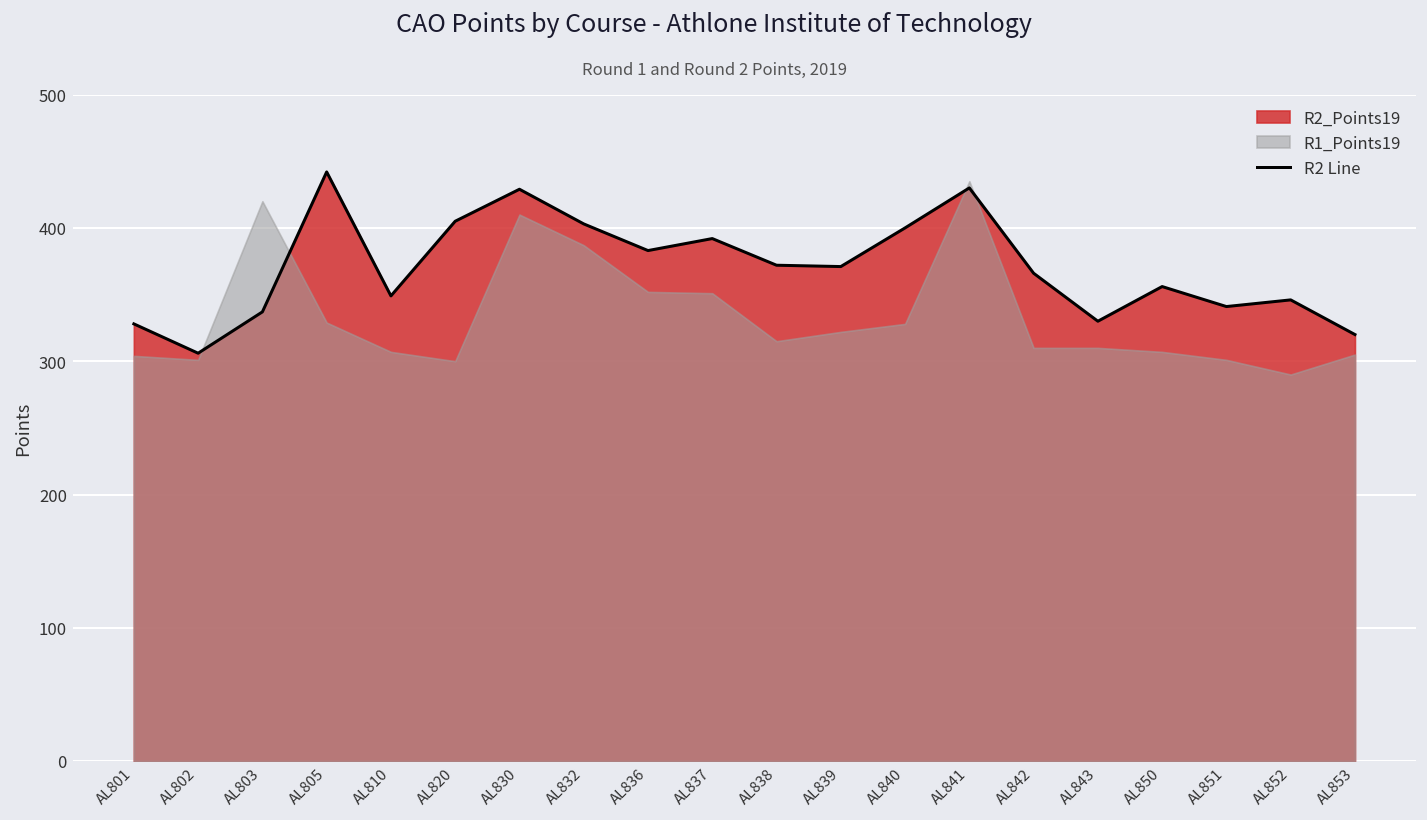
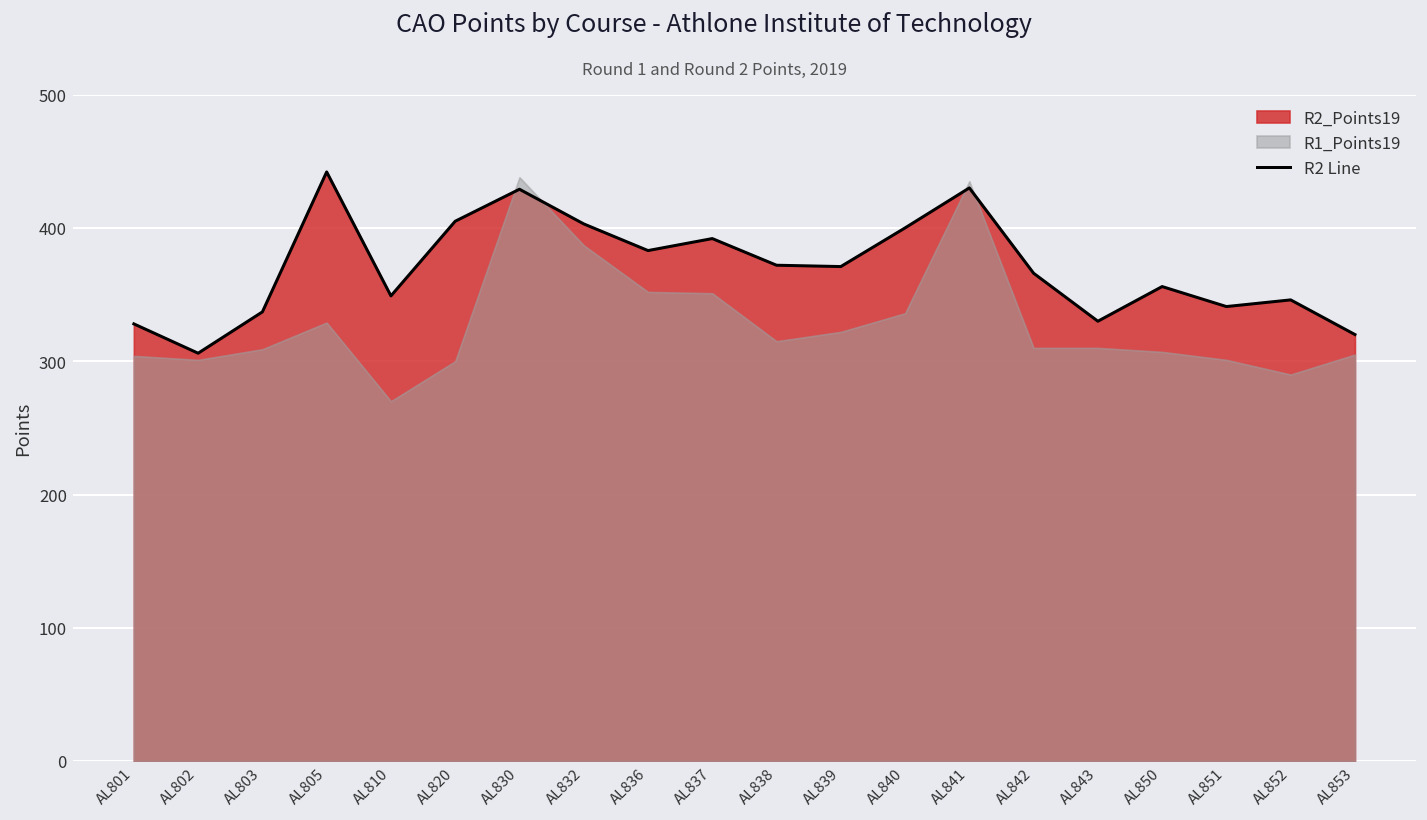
  {
    "R2_Points19": {
      "AL801": 328,
      "AL802": 306,
      "AL803": 337,
      "AL805": 442,
      "AL810": 349,
      "AL820": 405,
      "AL830": 429,
      "AL832": 403,
      "AL836": 383,
      "AL837": 392,
      "AL838": 372,
      "AL839": 371,
      "AL840": 400,
      "AL841": 430,
      "AL842": 366,
      "AL843": 330,
      "AL850": 356,
      "AL851": 341,
      "AL852": 346,
      "AL853": 320
    },
    "R1_Points19": {
      "AL801": 304,
      "AL802": 301,
-     "AL803": 420,
+     "AL803": 309,
      "AL805": 329,
-     "AL810": 307,
+     "AL810": 270,
      "AL820": 300,
-     "AL830": 410,
+     "AL830": 438,
      "AL832": 387,
      "AL836": 352,
      "AL837": 351,
      "AL838": 315,
      "AL839": 322,
-     "AL840": 328,
+     "AL840": 336,
      "AL841": 435,
      "AL842": 310,
      "AL843": 310,
      "AL850": 307,
      "AL851": 301,
      "AL852": 290,
      "AL853": 305
    }
  }
